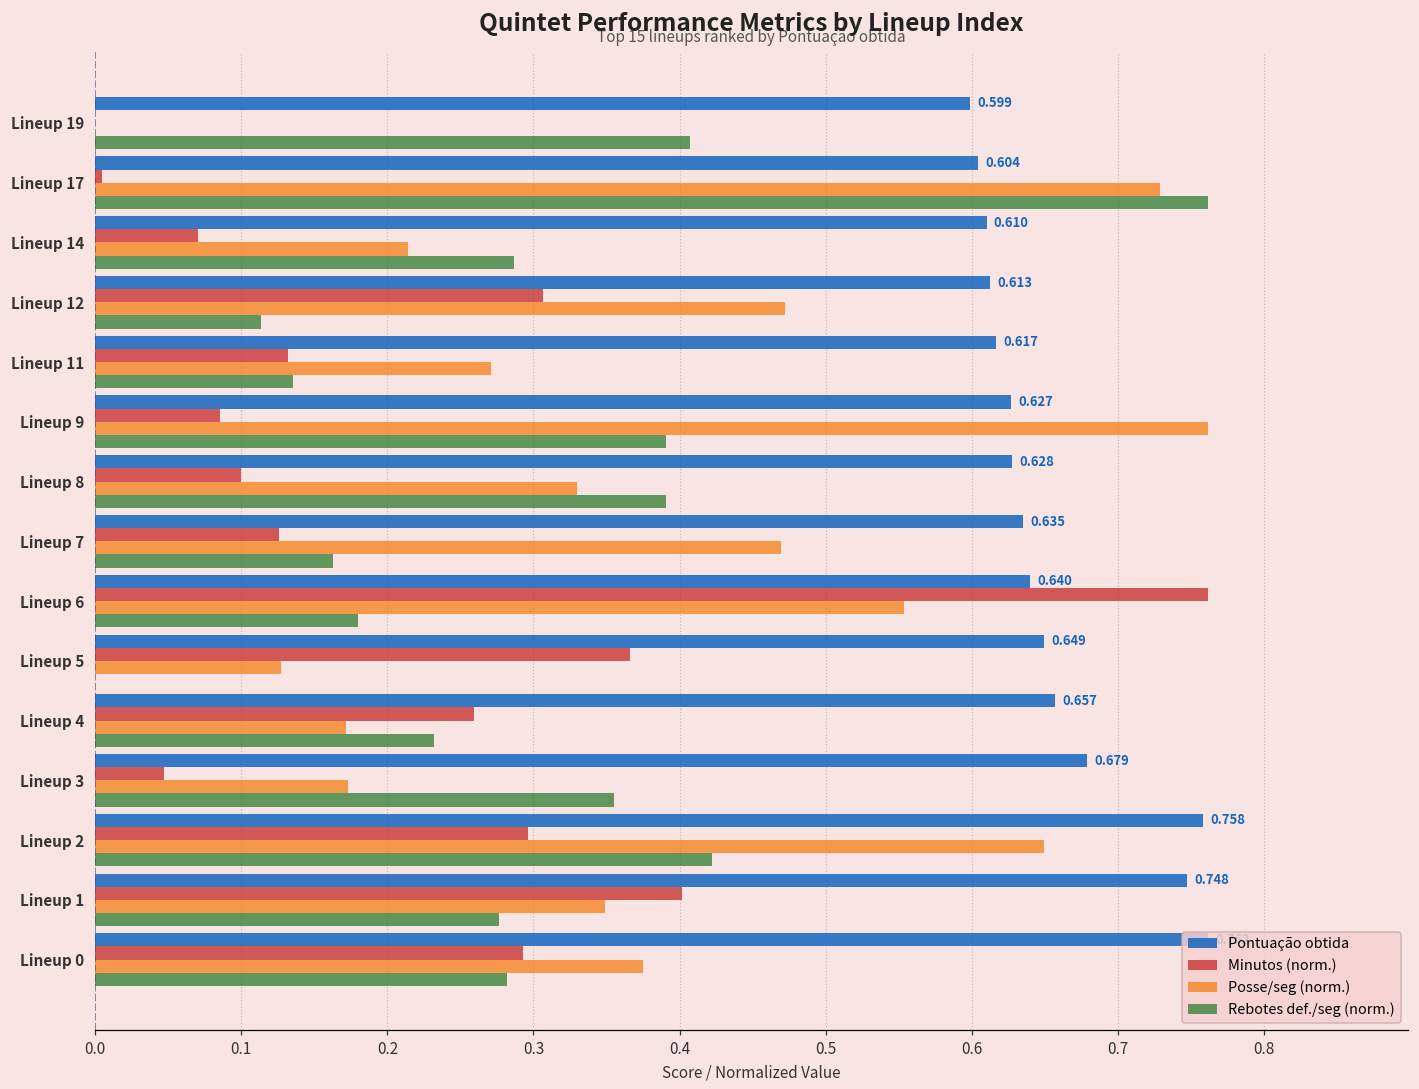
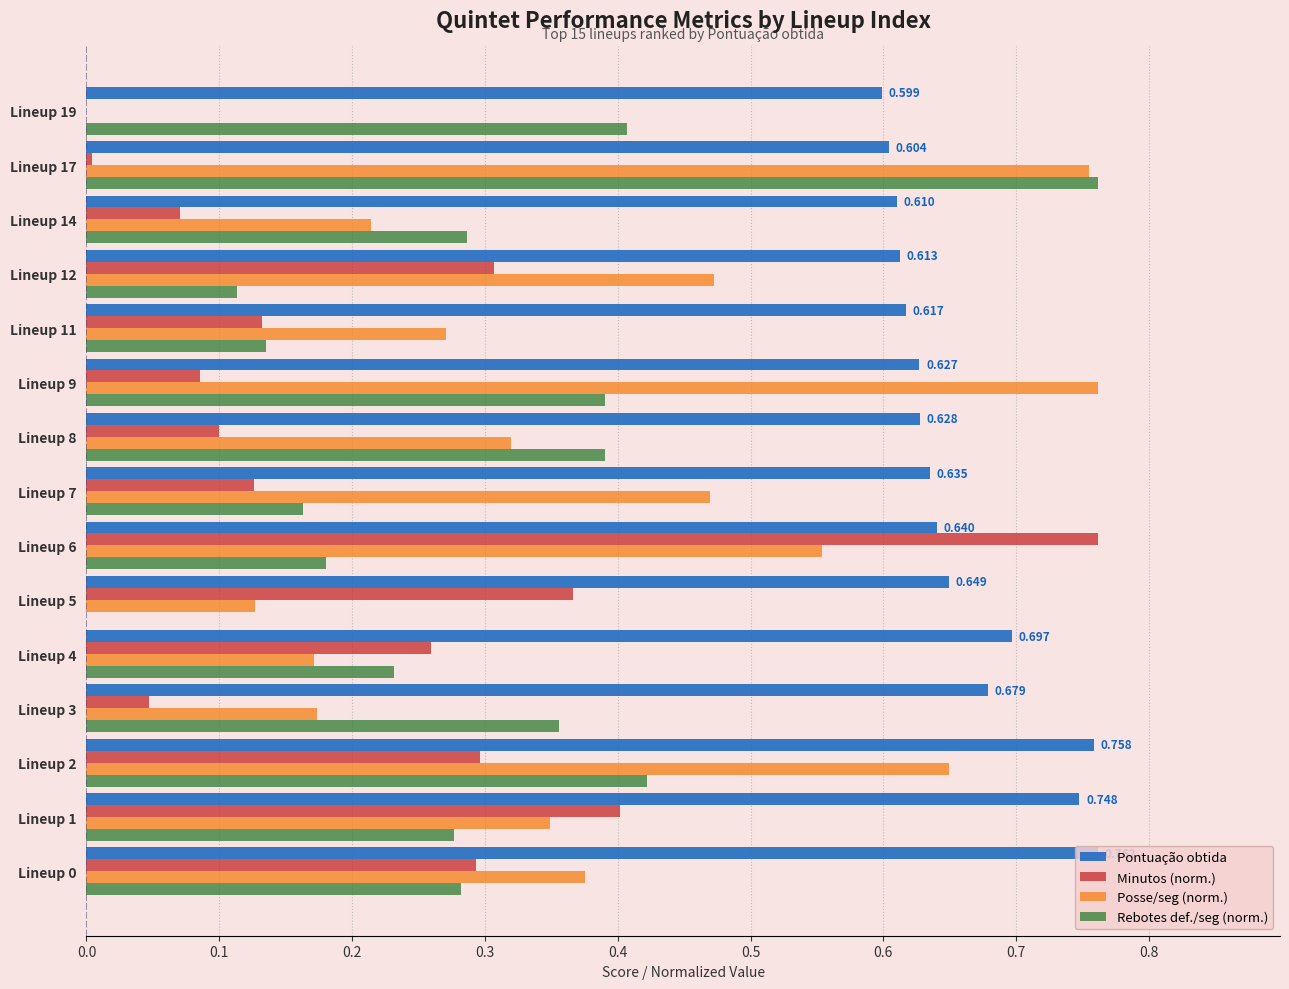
  {
    "Pontuação obtida": {
      "Lineup 19": 0.599,
      "Lineup 17": 0.604,
      "Lineup 14": 0.610,
      "Lineup 12": 0.613,
      "Lineup 11": 0.617,
      "Lineup 9": 0.627,
      "Lineup 8": 0.628,
      "Lineup 7": 0.635,
      "Lineup 6": 0.640,
      "Lineup 5": 0.649,
-     "Lineup 4": 0.657,
+     "Lineup 4": 0.697,
      "Lineup 3": 0.679,
      "Lineup 2": 0.758,
      "Lineup 1": 0.748
    },
    "Minutos (norm.)": {
      "Lineup 19": 0.000,
      "Lineup 17": 0.004,
      "Lineup 14": 0.071,
      "Lineup 12": 0.307,
      "Lineup 11": 0.132,
      "Lineup 9": 0.085,
      "Lineup 8": 0.100,
      "Lineup 7": 0.126,
      "Lineup 6": 0.762,
      "Lineup 5": 0.366,
      "Lineup 4": 0.259,
      "Lineup 3": 0.047,
      "Lineup 2": 0.296,
      "Lineup 1": 0.401,
      "Lineup 0": 0.293
    },
    "Posse/seg (norm.)": {
      "Lineup 19": 0.000,
-     "Lineup 17": 0.729,
+     "Lineup 17": 0.755,
      "Lineup 14": 0.214,
      "Lineup 12": 0.472,
      "Lineup 11": 0.271,
      "Lineup 9": 0.762,
-     "Lineup 8": 0.330,
+     "Lineup 8": 0.320,
      "Lineup 7": 0.469,
      "Lineup 6": 0.553,
      "Lineup 5": 0.127,
      "Lineup 4": 0.172,
      "Lineup 3": 0.173,
      "Lineup 2": 0.649,
      "Lineup 1": 0.349,
      "Lineup 0": 0.375
    },
    "Rebotes def./seg (norm.)": {
      "Lineup 19": 0.407,
      "Lineup 17": 0.762,
      "Lineup 14": 0.286,
      "Lineup 12": 0.113,
      "Lineup 11": 0.135,
      "Lineup 9": 0.390,
      "Lineup 8": 0.391,
      "Lineup 7": 0.163,
      "Lineup 6": 0.180,
      "Lineup 5": 0.000,
      "Lineup 4": 0.232,
      "Lineup 3": 0.355,
      "Lineup 2": 0.422,
      "Lineup 1": 0.277,
      "Lineup 0": 0.282
    }
  }
